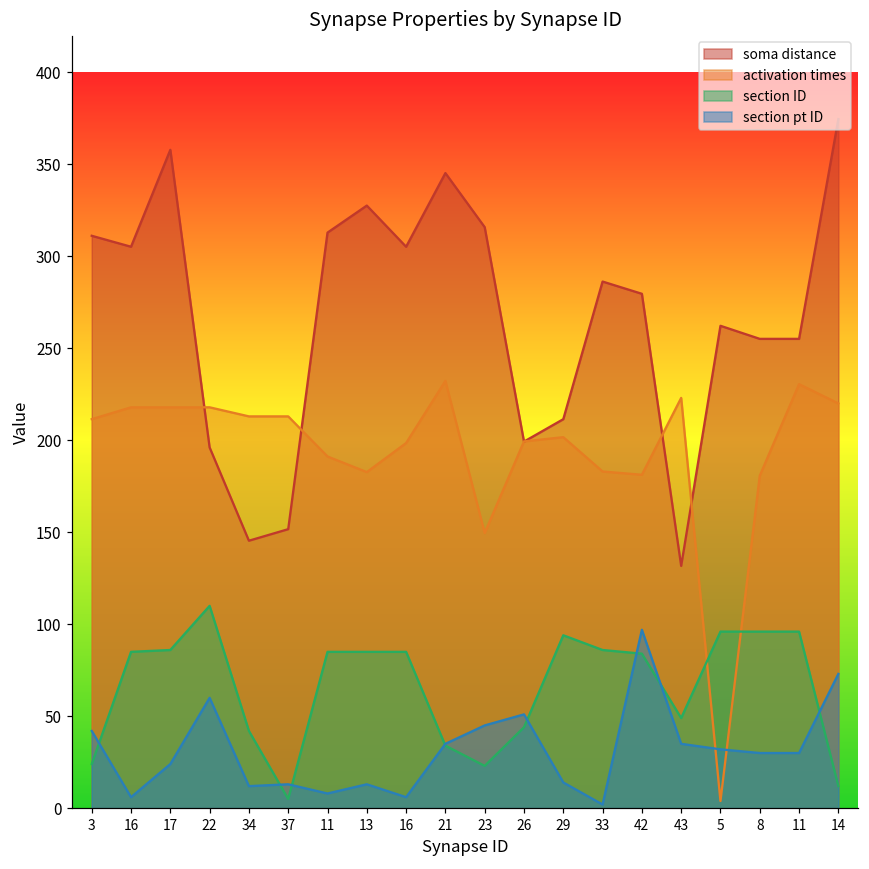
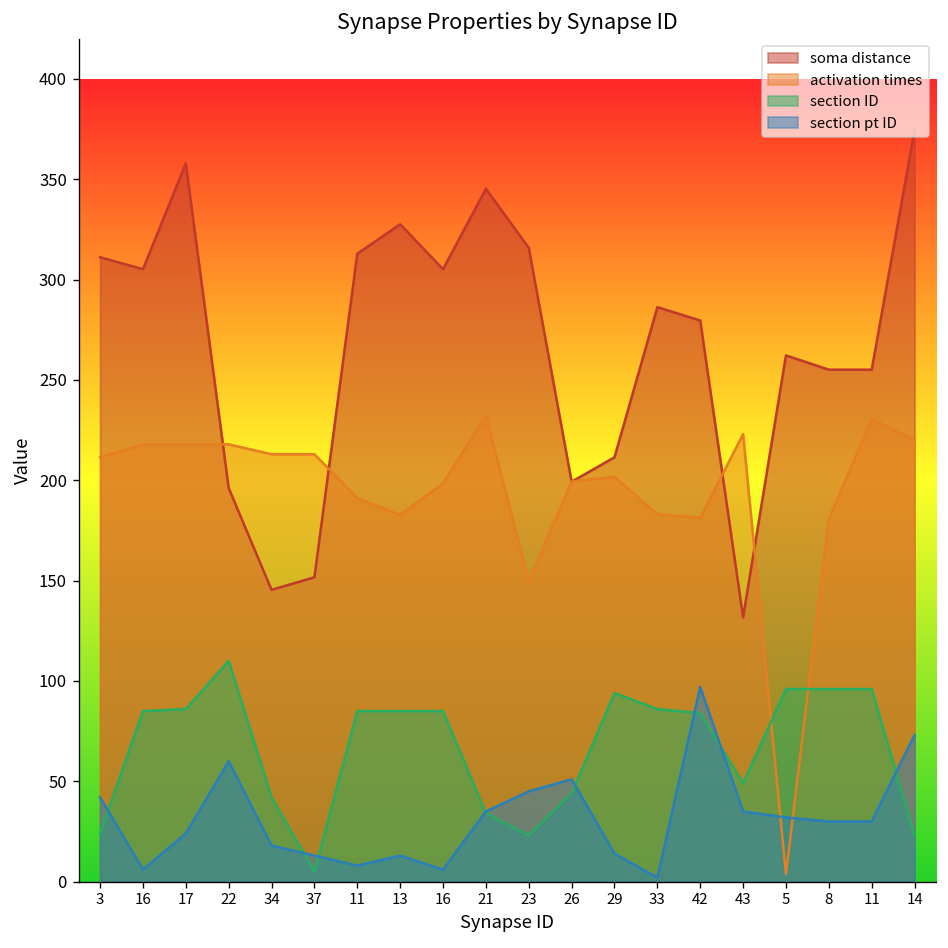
  {
    "section ID": {
      "3": 24,
      "17": 86,
      "22": 110,
      "34": 42,
      "37": 5,
      "13": 85,
      "23": 23,
      "26": 44,
      "29": 94,
      "33": 86,
      "42": 84,
      "43": 49,
      "5": 96,
      "8": 96,
-     "14": 12
+     "14": 23
    },
    "section pt ID": {
      "3": 42,
      "17": 24,
      "22": 60,
-     "34": 12,
+     "34": 18,
      "37": 13,
      "13": 13,
      "23": 45,
      "26": 51,
      "29": 14,
      "33": 2,
      "42": 97,
      "43": 35,
      "5": 32,
      "8": 30,
      "14": 73
    }
  }
